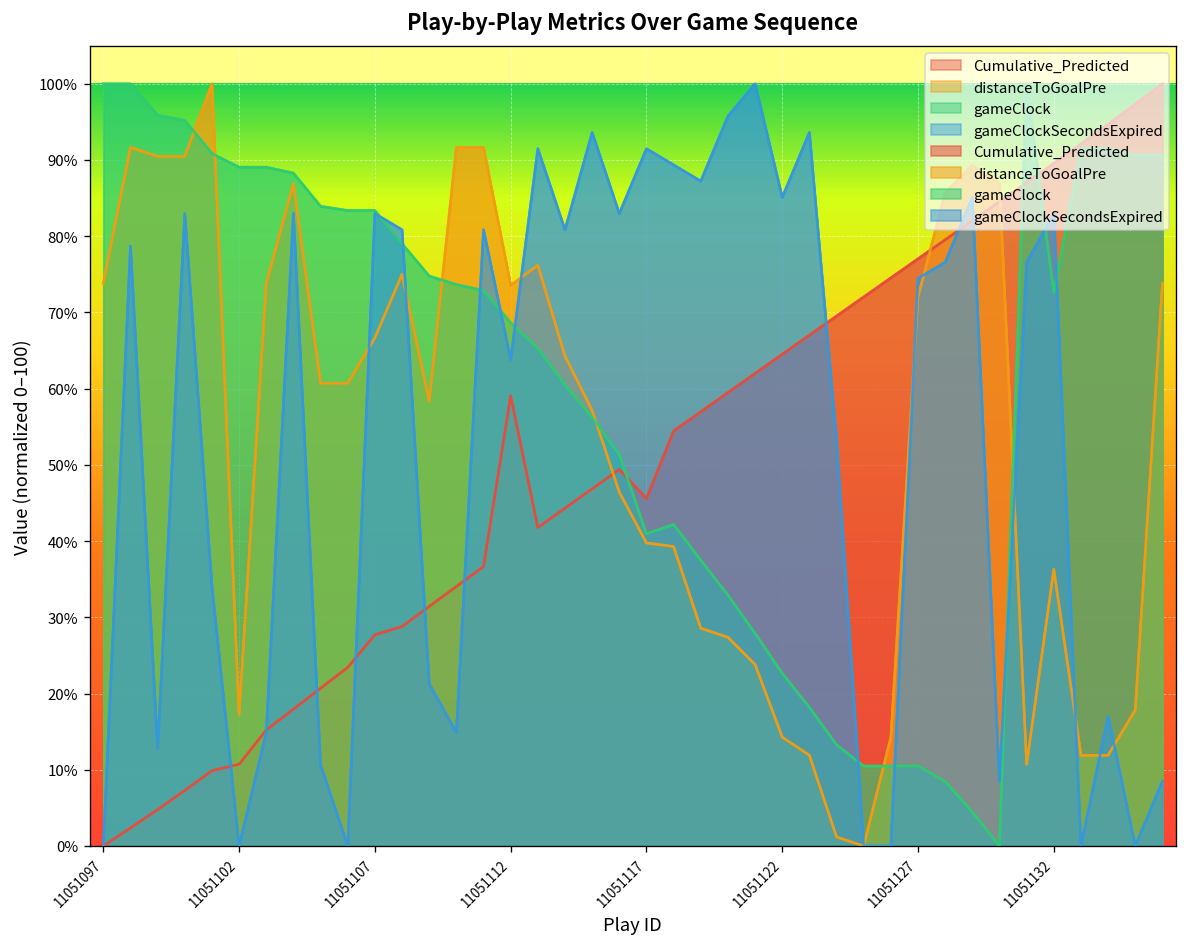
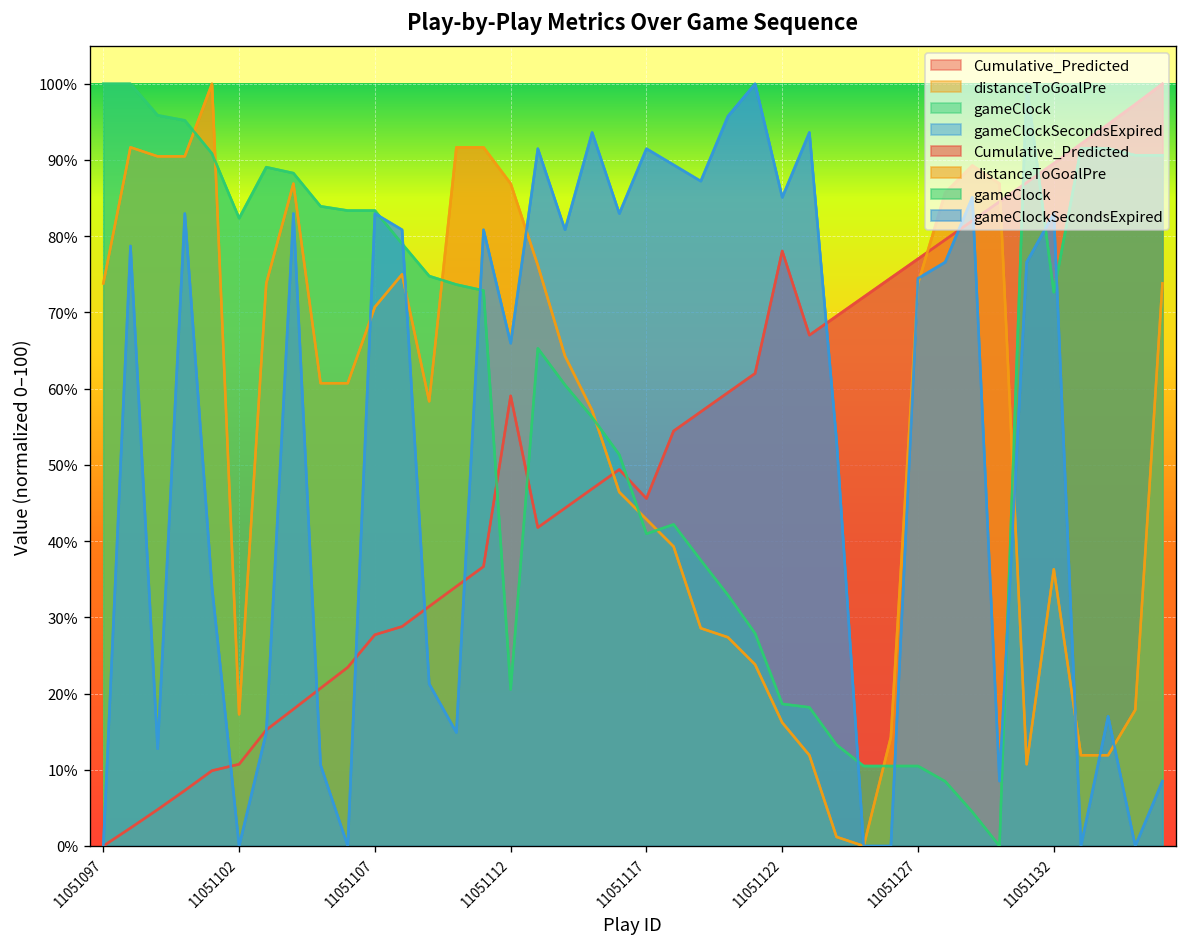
  {
    "Cumulative_Predicted": {
      "11051102": "11%",
      "11051107": "28%",
      "11051112": "59%",
      "11051117": "46%",
-     "11051122": "65%",
+     "11051122": "78%",
      "11051127": "77%"
    },
    "distanceToGoalPre": {
      "11051097": "74%",
      "11051102": "17%",
-     "11051107": "67%",
-     "11051112": "74%",
-     "11051117": "40%",
-     "11051122": "14%",
-     "11051127": "72%",
+     "11051107": "71%",
+     "11051112": "87%",
+     "11051117": "43%",
+     "11051122": "16%",
+     "11051127": "74%",
      "11051132": "36%"
    },
    "gameClock": {
      "11051097": "100%",
-     "11051102": "89%",
-     "11051112": "69%",
+     "11051102": "82%",
+     "11051112": "21%",
      "11051117": "41%",
-     "11051122": "23%",
+     "11051122": "19%",
      "11051127": "10%",
      "11051132": "73%"
    },
    "gameClockSecondsExpired": {
      "11051102": "0%",
-     "11051112": "64%",
+     "11051112": "66%",
      "11051117": "91%",
      "11051122": "85%",
      "11051127": "74%"
    }
  }
